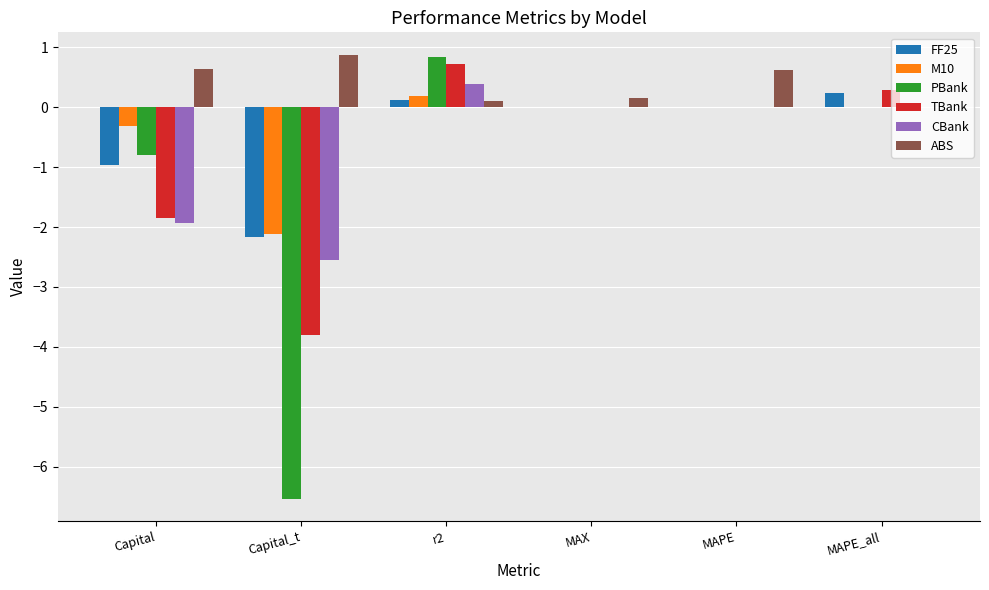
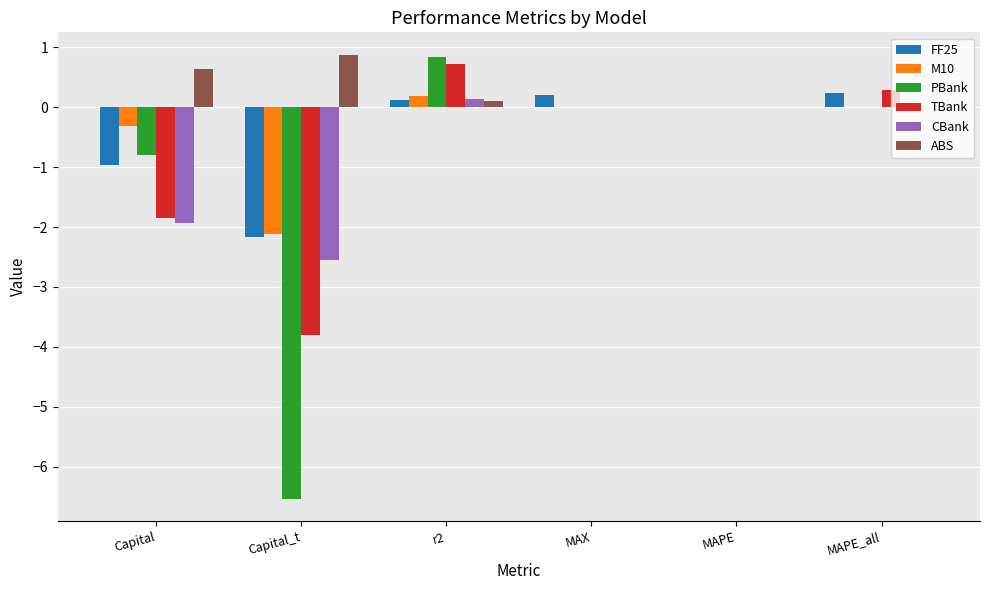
  {
    "FF25": {
      "Capital": -1.0,
      "Capital_t": -2.2,
      "r2": 0.1,
-     "MAX": 0.0,
+     "MAX": 0.2,
      "MAPE_all": 0.2
    },
    "M10": {
      "Capital": -0.3,
      "Capital_t": -2.1,
      "r2": 0.2
    },
    "PBank": {
      "Capital": -0.8,
      "Capital_t": -6.5,
      "r2": 0.8
    },
    "TBank": {
      "Capital": -1.8,
      "Capital_t": -3.8,
      "r2": 0.7
    },
    "CBank": {
      "Capital": -1.9,
      "Capital_t": -2.5,
-     "r2": 0.4
+     "r2": 0.1
    },
    "ABS": {
      "Capital": 0.6,
      "Capital_t": 0.9,
      "r2": 0.1,
-     "MAX": 0.2,
-     "MAPE": 0.6
+     "MAX": 0.0,
+     "MAPE": 0.0
    }
  }
